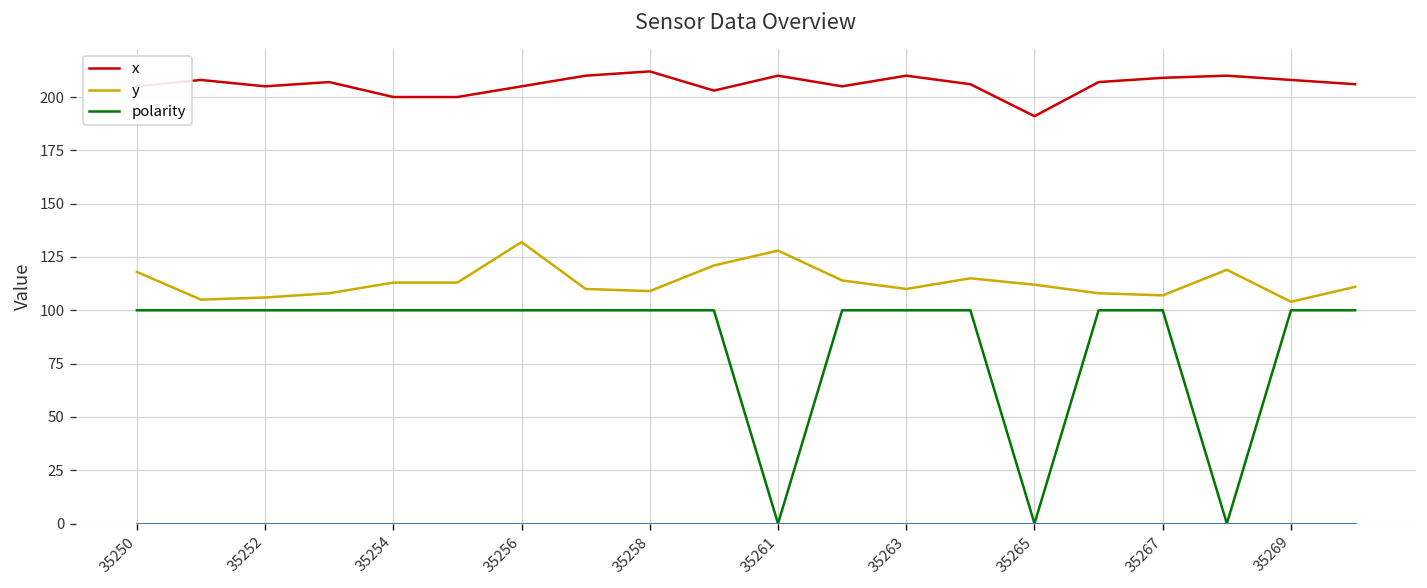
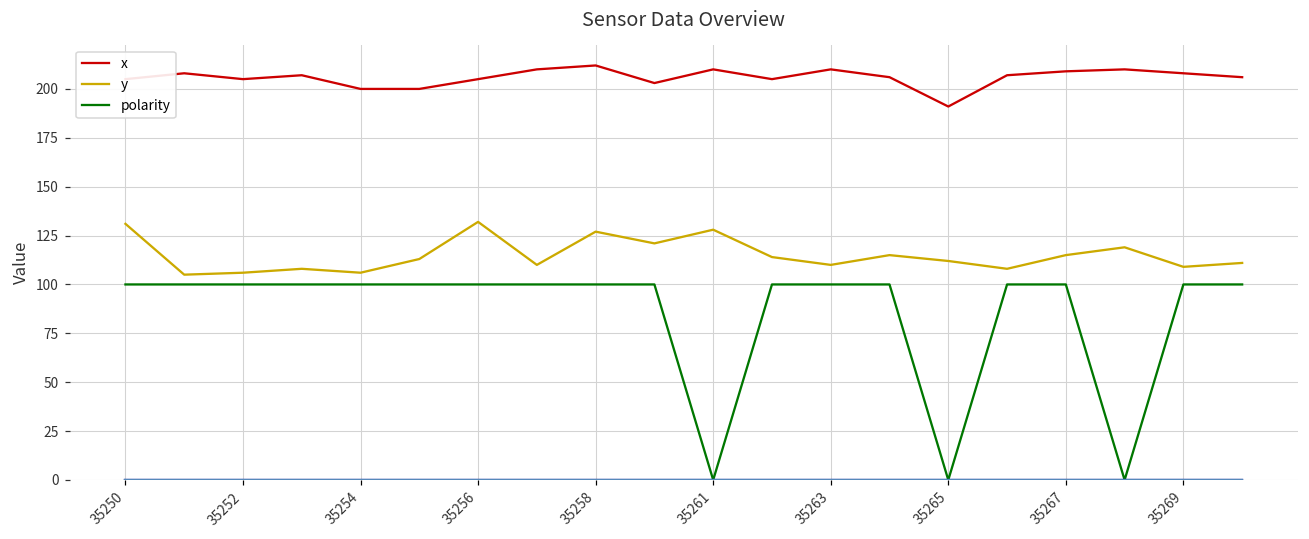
  {
    "x": {
      "35252": 205,
      "35254": 200,
      "35256": 205,
      "35258": 212,
      "35261": 210,
      "35263": 210,
      "35265": 191,
      "35267": 209,
      "35269": 208
    },
    "y": {
-     "35250": 118,
+     "35250": 131,
      "35252": 106,
-     "35254": 113,
+     "35254": 106,
      "35256": 132,
-     "35258": 109,
+     "35258": 127,
      "35261": 128,
      "35263": 110,
      "35265": 112,
-     "35267": 107,
-     "35269": 104
+     "35267": 115,
+     "35269": 109
    },
    "polarity": {
      "35250": 100,
      "35252": 100,
      "35254": 100,
      "35256": 100,
      "35258": 100,
      "35263": 100,
      "35267": 100,
      "35269": 100
    }
  }
